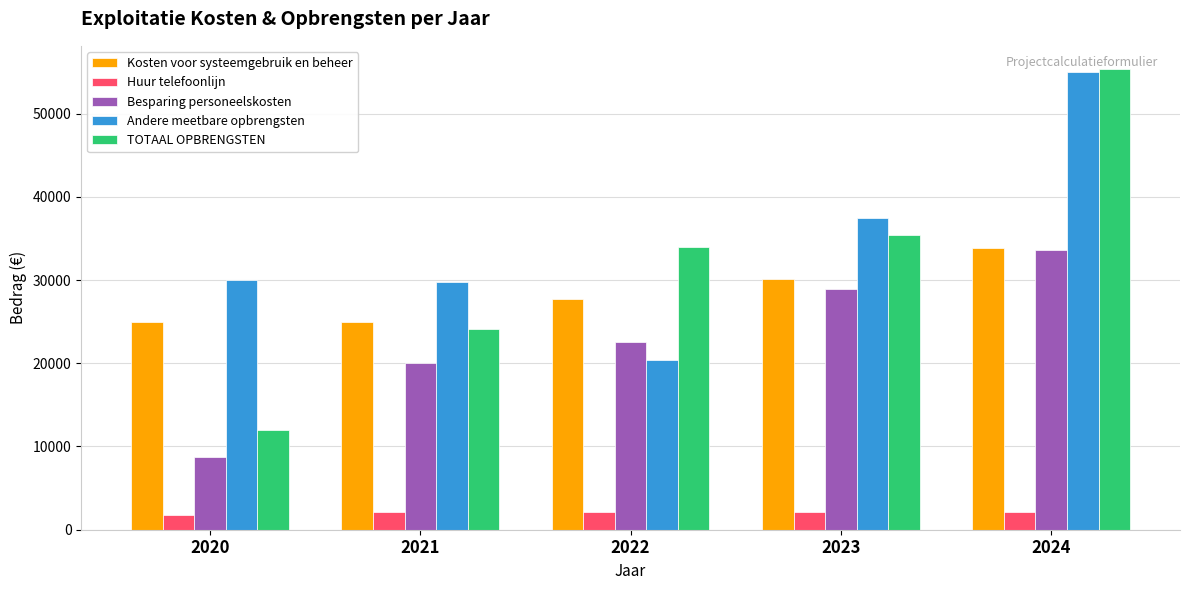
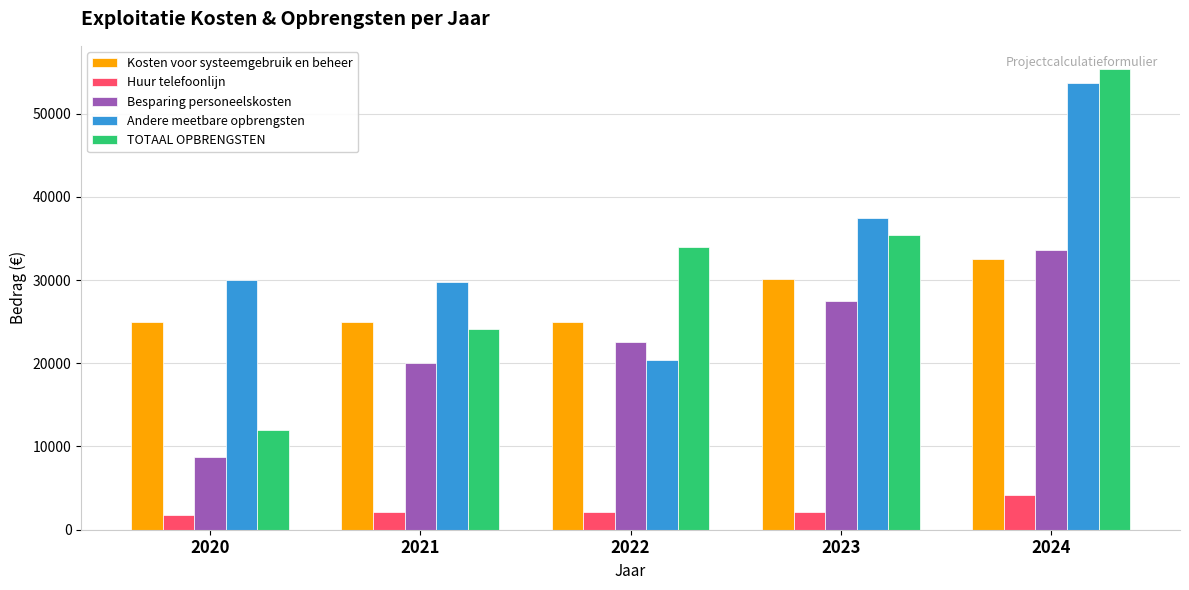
  {
    "Kosten voor systeemgebruik en beheer": {
      "2020": 25000,
      "2021": 25000,
-     "2022": 28000,
+     "2022": 25000,
      "2023": 30000,
-     "2024": 34000
+     "2024": 33000
    },
    "Huur telefoonlijn": {
      "2020": 2000,
      "2021": 2000,
      "2022": 2000,
      "2023": 2000,
-     "2024": 2000
+     "2024": 4000
    },
    "Besparing personeelskosten": {
      "2020": 9000,
      "2021": 20000,
      "2022": 23000,
-     "2023": 29000,
+     "2023": 28000,
      "2024": 34000
    },
    "Andere meetbare opbrengsten": {
      "2020": 30000,
      "2021": 30000,
      "2022": 20000,
      "2023": 38000,
-     "2024": 55000
+     "2024": 54000
    },
    "TOTAAL OPBRENGSTEN": {
      "2020": 12000,
      "2021": 24000,
      "2022": 34000,
      "2023": 35000,
      "2024": 55000
    }
  }
